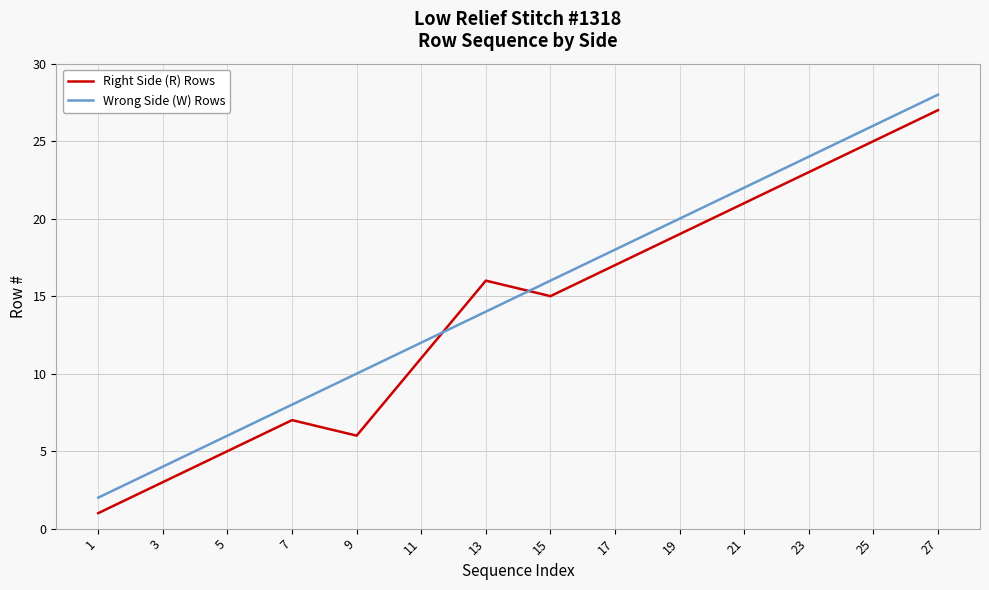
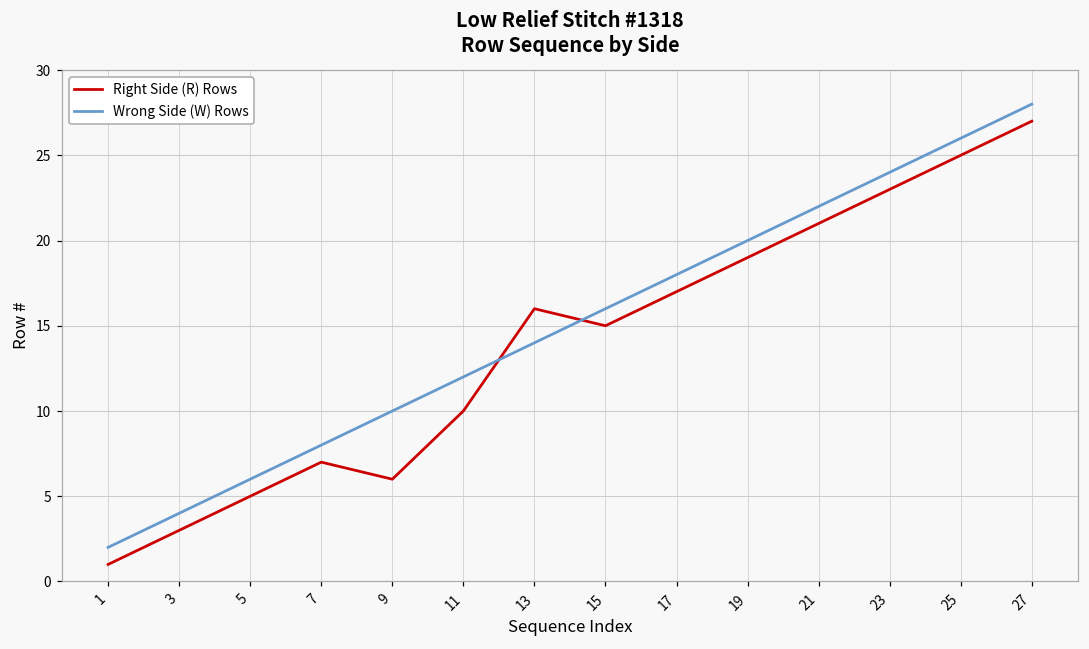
  {
    "Right Side (R) Rows": {
      "1": 1,
      "3": 3,
      "5": 5,
      "7": 7,
      "9": 6,
-     "11": 11,
+     "11": 10,
      "13": 16,
      "15": 15,
      "17": 17,
      "19": 19,
      "21": 21,
      "23": 23,
      "25": 25,
      "27": 27
    },
    "Wrong Side (W) Rows": {
      "1": 2,
      "3": 4,
      "5": 6,
      "7": 8,
      "9": 10,
      "11": 12,
      "13": 14,
      "15": 16,
      "17": 18,
      "19": 20,
      "21": 22,
      "23": 24,
      "25": 26,
      "27": 28
    }
  }
